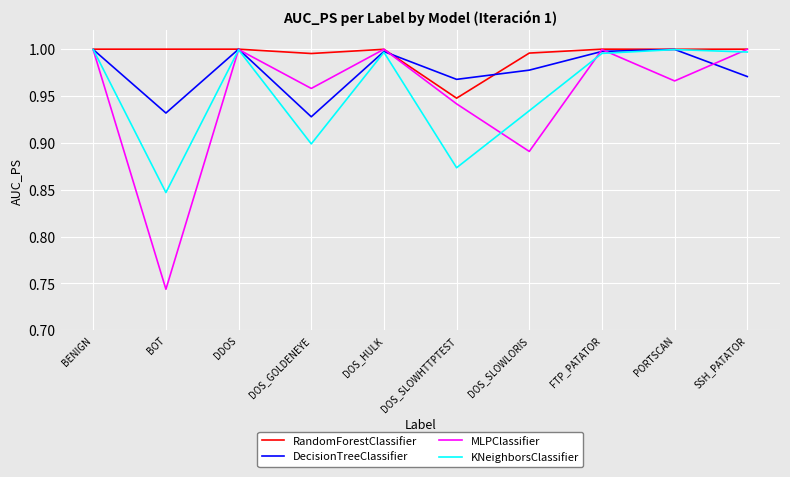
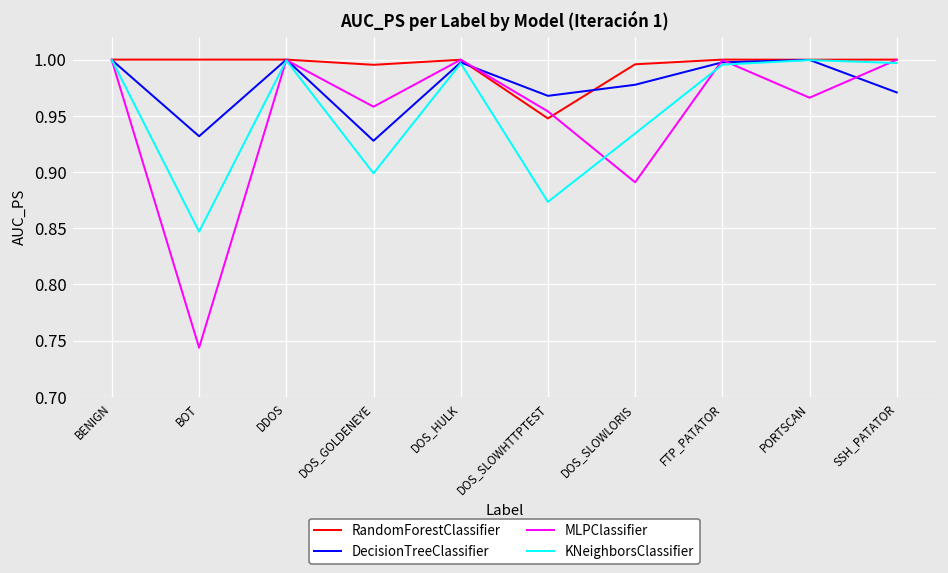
  {
    "RandomForestClassifier": {
      "BOT": 1.00,
      "DOS_GOLDENEYE": 1.00,
      "DOS_SLOWHTTPTEST": 0.95,
      "DOS_SLOWLORIS": 1.00
    },
    "DecisionTreeClassifier": {
      "BOT": 0.93,
      "DOS_GOLDENEYE": 0.93,
      "DOS_SLOWHTTPTEST": 0.97,
      "DOS_SLOWLORIS": 0.98,
      "SSH_PATATOR": 0.97
    },
    "MLPClassifier": {
      "BOT": 0.74,
      "DOS_GOLDENEYE": 0.96,
-     "DOS_SLOWHTTPTEST": 0.94,
+     "DOS_SLOWHTTPTEST": 0.95,
      "DOS_SLOWLORIS": 0.89,
      "PORTSCAN": 0.97
    },
    "KNeighborsClassifier": {
      "BOT": 0.85,
      "DOS_GOLDENEYE": 0.90,
      "DOS_SLOWHTTPTEST": 0.87,
      "DOS_SLOWLORIS": 0.93,
      "SSH_PATATOR": 1.00
    }
  }
